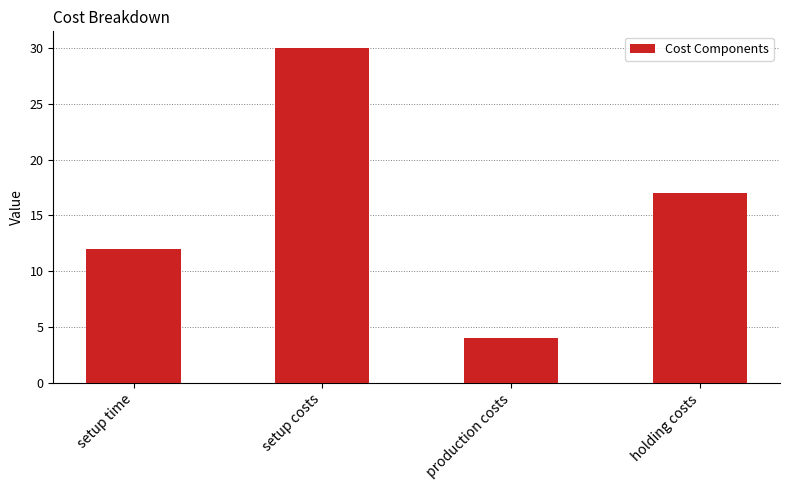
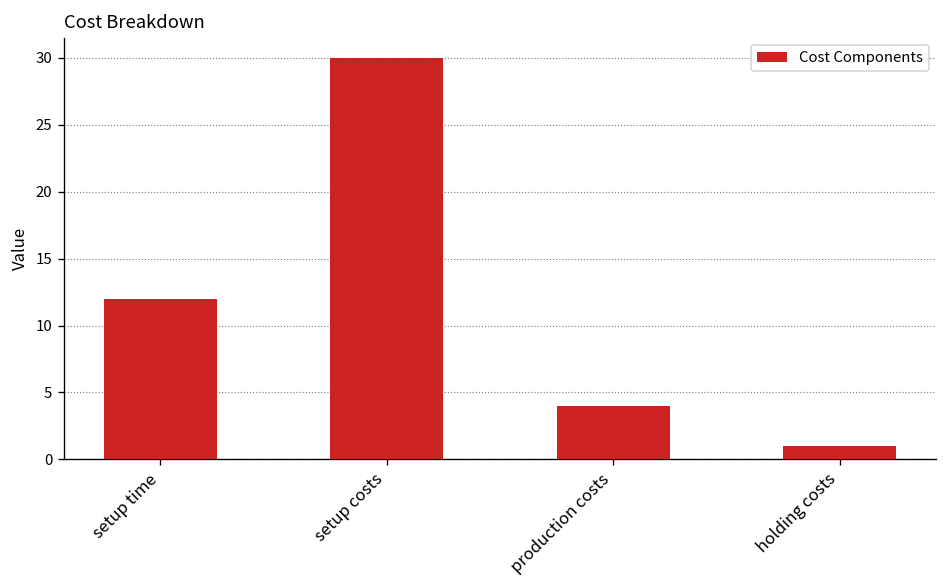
  {
    "setup time": 12,
    "setup costs": 30,
    "production costs": 4,
-   "holding costs": 17
+   "holding costs": 1
  }
